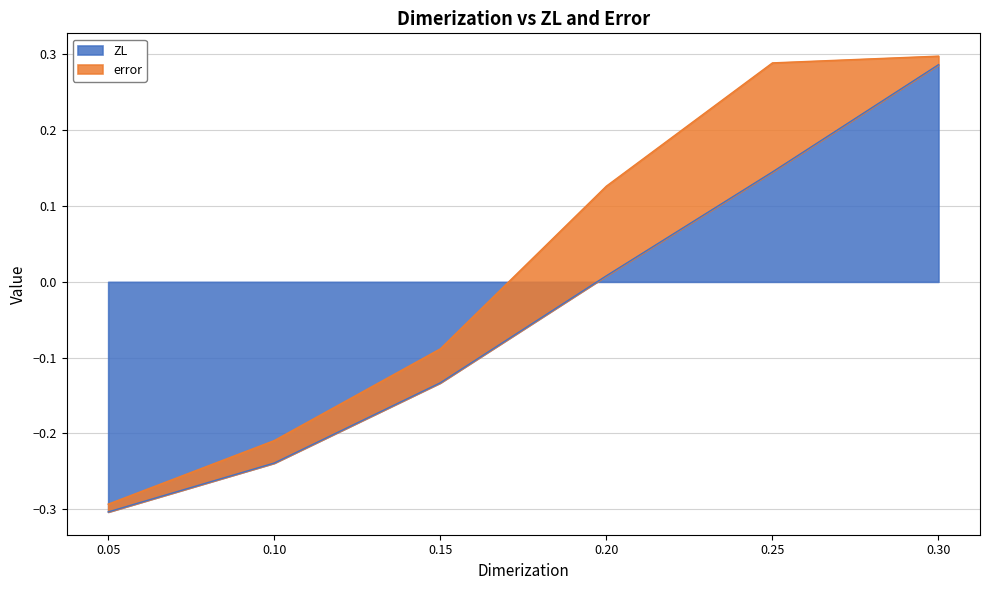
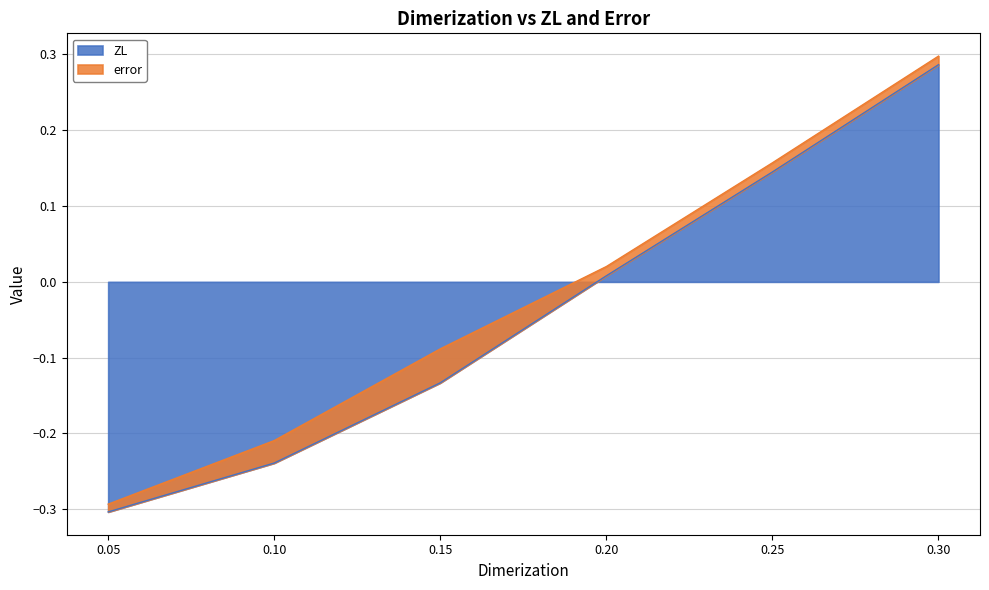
  {
    "error": {
      "0.05": -0.29,
      "0.10": -0.21,
      "0.15": -0.09,
-     "0.20": 0.12,
-     "0.25": 0.14,
+     "0.20": 0.01,
+     "0.25": 0.01,
      "0.30": 0.01
    }
  }
